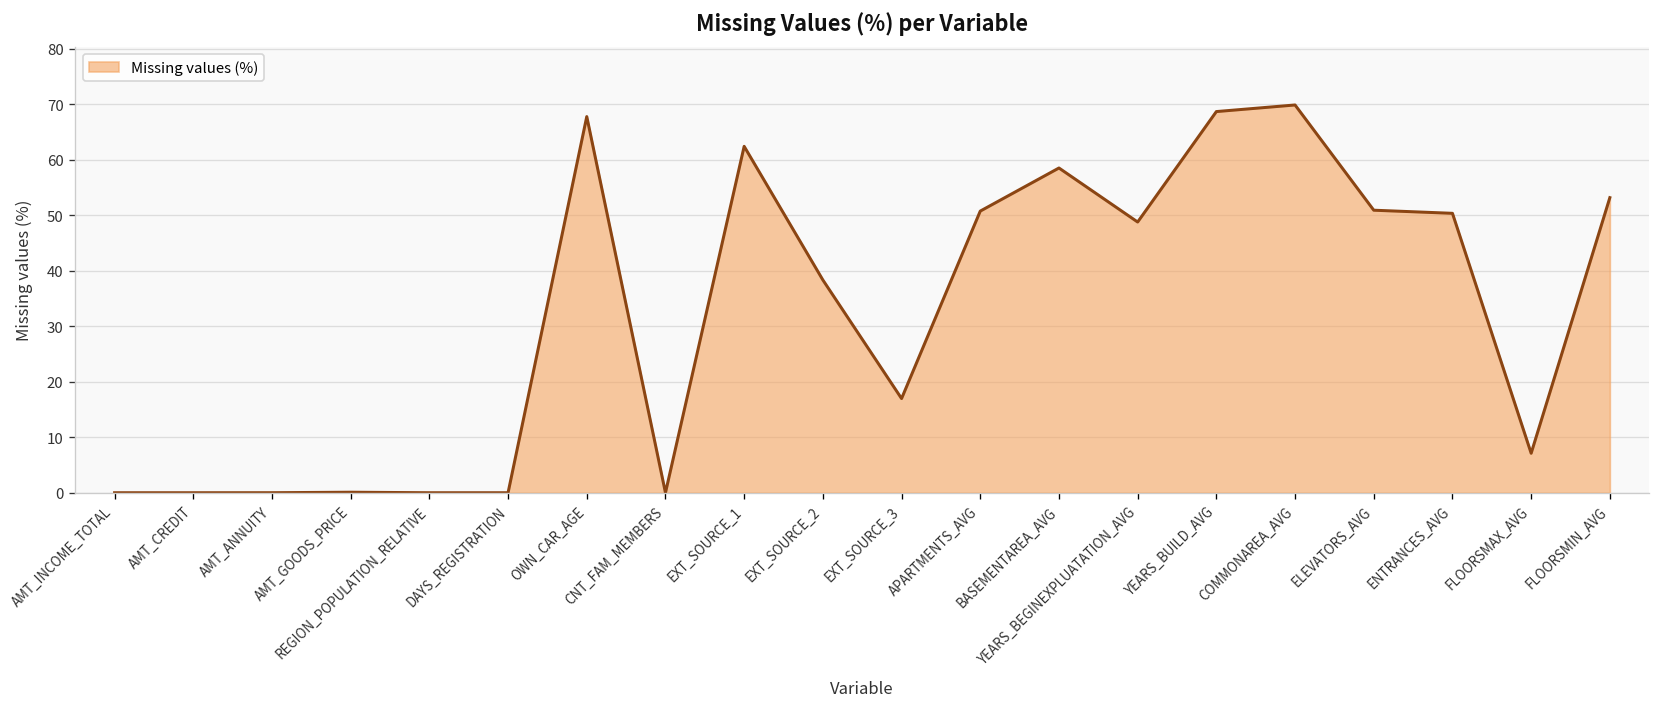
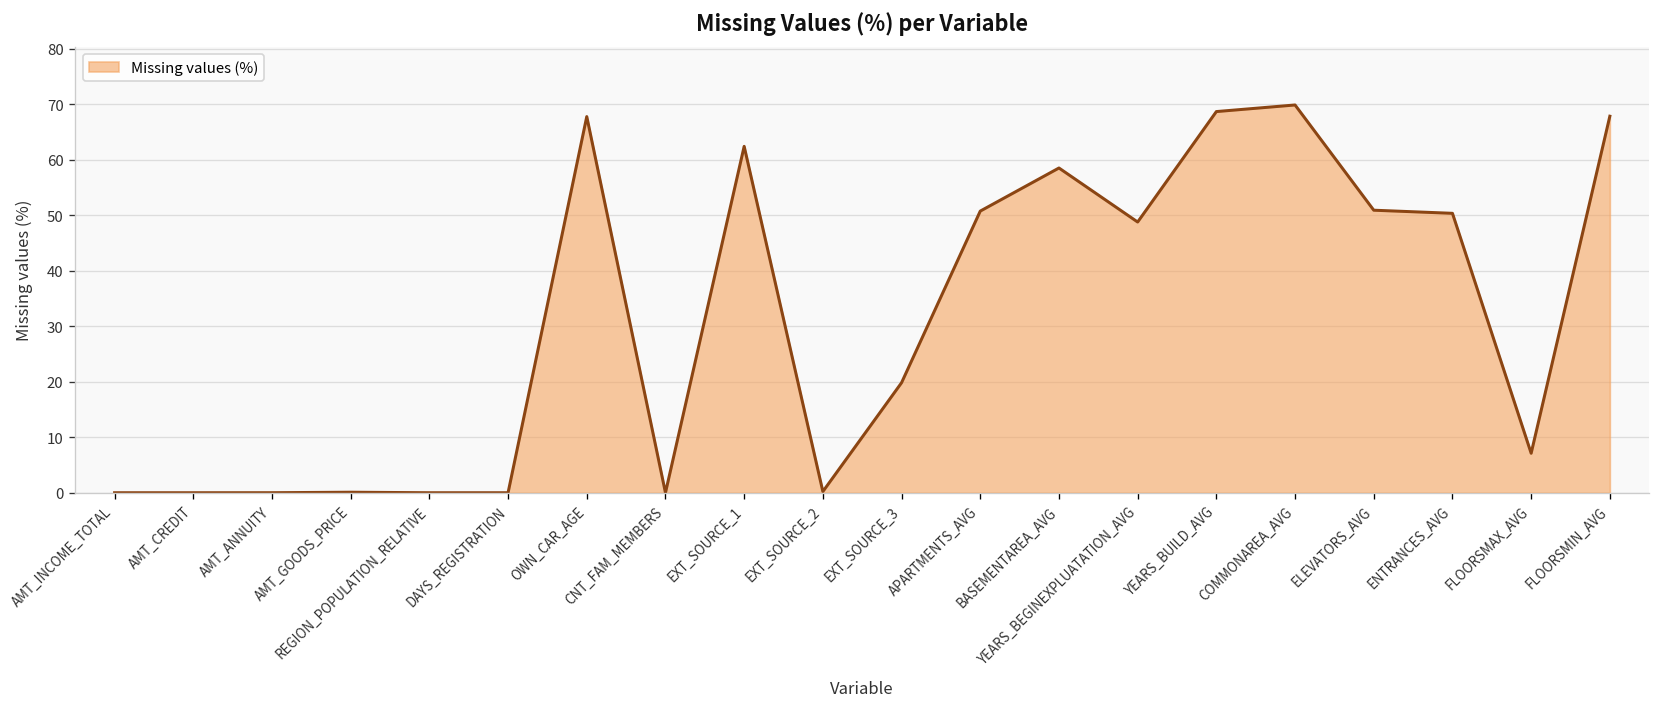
  {
    "AMT_INCOME_TOTAL": 0,
    "AMT_CREDIT": 0,
    "AMT_ANNUITY": 0,
    "AMT_GOODS_PRICE": 0,
    "REGION_POPULATION_RELATIVE": 0,
    "DAYS_REGISTRATION": 0,
    "OWN_CAR_AGE": 68,
    "CNT_FAM_MEMBERS": 0,
    "EXT_SOURCE_1": 62,
-   "EXT_SOURCE_2": 38,
-   "EXT_SOURCE_3": 17,
+   "EXT_SOURCE_2": 0,
+   "EXT_SOURCE_3": 20,
    "APARTMENTS_AVG": 51,
    "BASEMENTAREA_AVG": 59,
    "YEARS_BEGINEXPLUATATION_AVG": 49,
    "YEARS_BUILD_AVG": 69,
    "COMMONAREA_AVG": 70,
    "ELEVATORS_AVG": 51,
    "ENTRANCES_AVG": 50,
    "FLOORSMAX_AVG": 7,
-   "FLOORSMIN_AVG": 53
+   "FLOORSMIN_AVG": 68
  }
